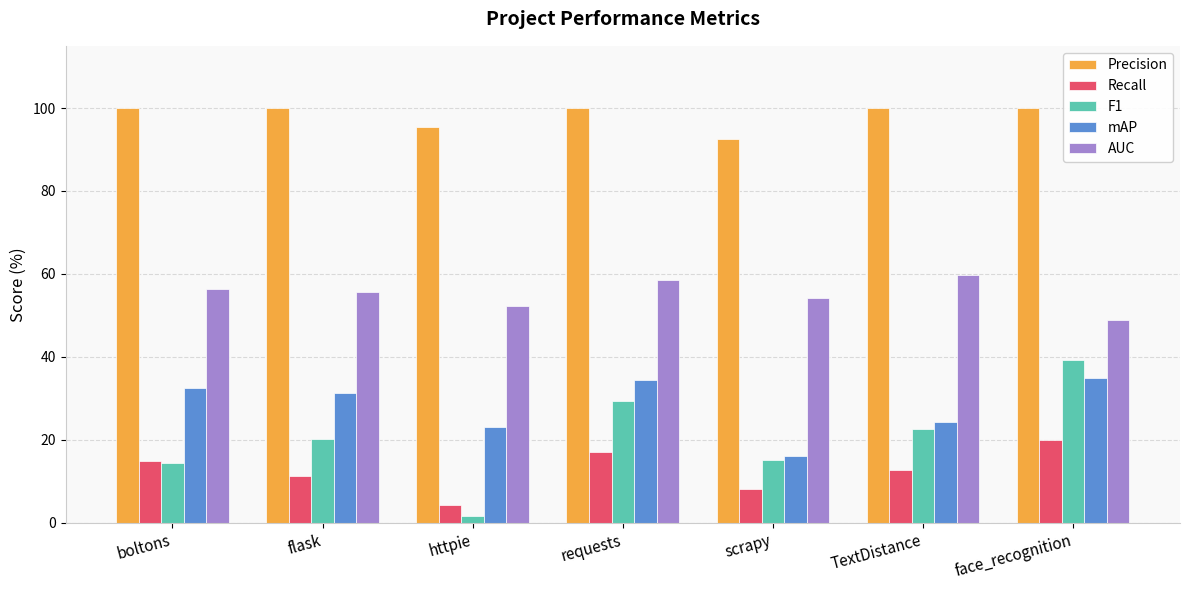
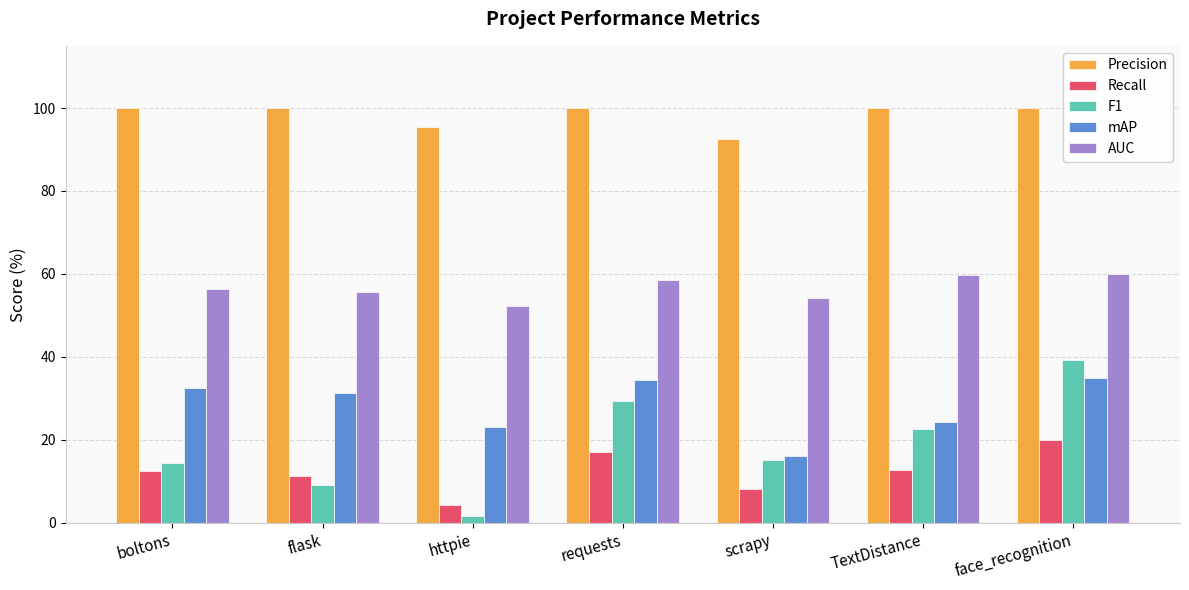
  {
    "Precision": {
      "boltons": 100,
      "flask": 100,
      "httpie": 96,
      "requests": 100,
      "scrapy": 93,
      "TextDistance": 100,
      "face_recognition": 100
    },
    "Recall": {
-     "boltons": 15,
+     "boltons": 13,
      "flask": 11,
      "httpie": 4,
      "requests": 17,
      "scrapy": 8,
      "TextDistance": 13,
      "face_recognition": 20
    },
    "F1": {
      "boltons": 14,
-     "flask": 20,
+     "flask": 9,
      "httpie": 2,
      "requests": 29,
      "scrapy": 15,
      "TextDistance": 23,
      "face_recognition": 39
    },
    "mAP": {
      "boltons": 32,
      "flask": 31,
      "httpie": 23,
      "requests": 34,
      "scrapy": 16,
      "TextDistance": 24,
      "face_recognition": 35
    },
    "AUC": {
      "boltons": 56,
      "flask": 56,
      "httpie": 52,
      "requests": 59,
      "scrapy": 54,
      "TextDistance": 60,
-     "face_recognition": 49
+     "face_recognition": 60
    }
  }
